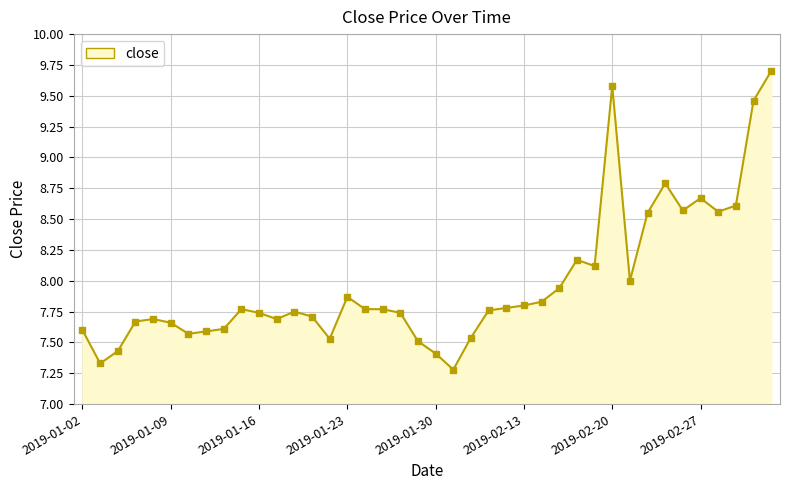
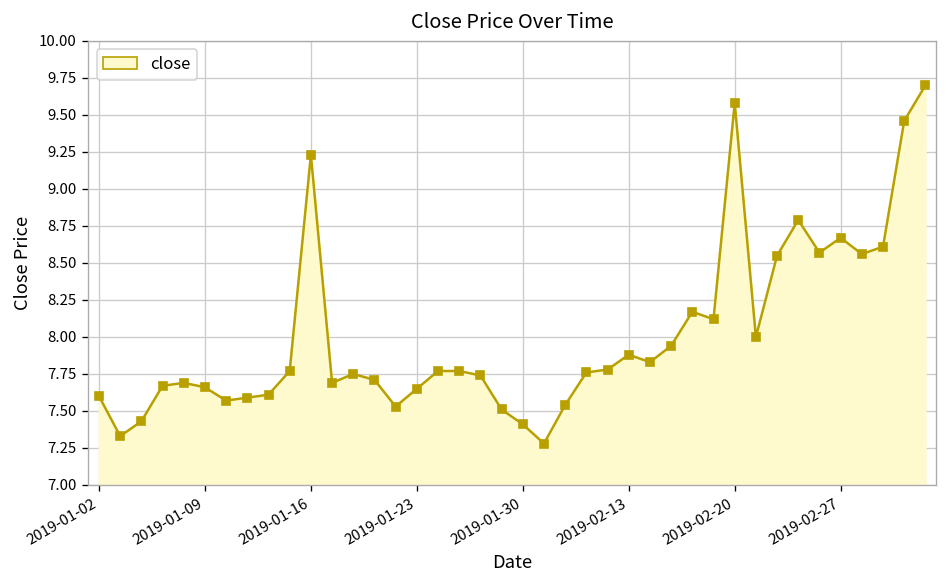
  {
    "2019-01-02": 7.60,
    "2019-01-09": 7.66,
-   "2019-01-16": 7.74,
-   "2019-01-23": 7.87,
+   "2019-01-16": 9.23,
+   "2019-01-23": 7.65,
    "2019-01-30": 7.41,
-   "2019-02-13": 7.80,
+   "2019-02-13": 7.88,
    "2019-02-20": 9.58,
    "2019-02-27": 8.67
  }
